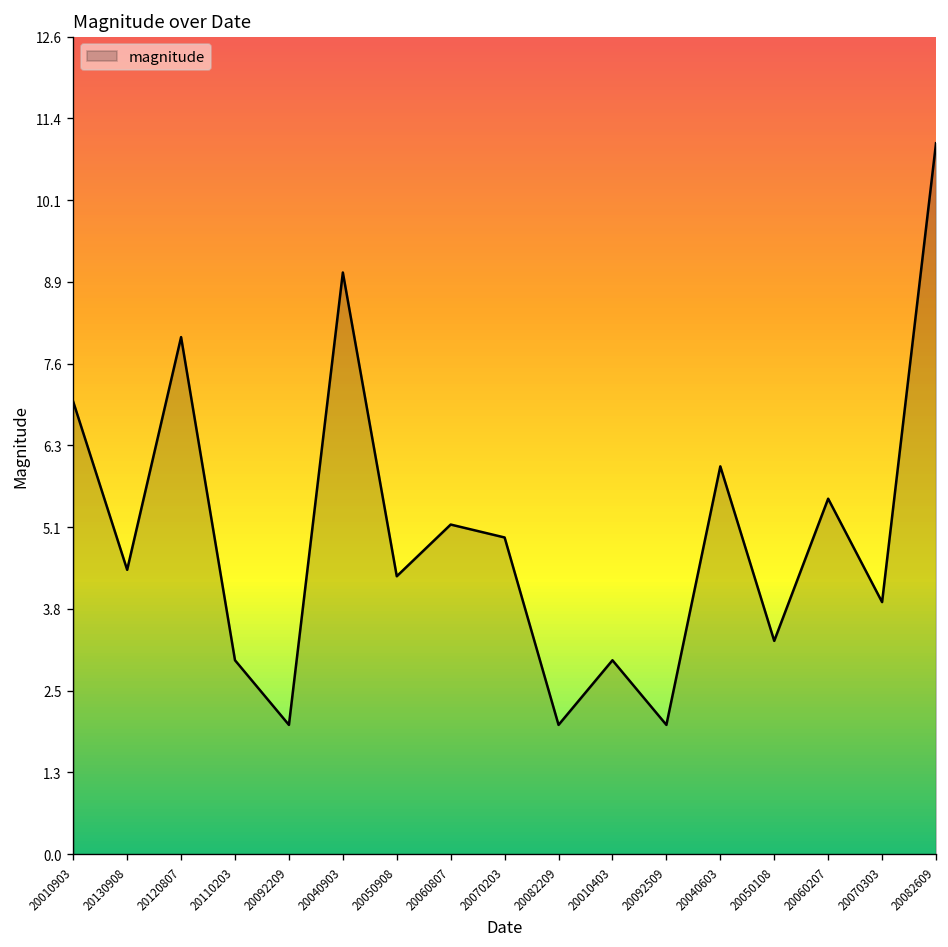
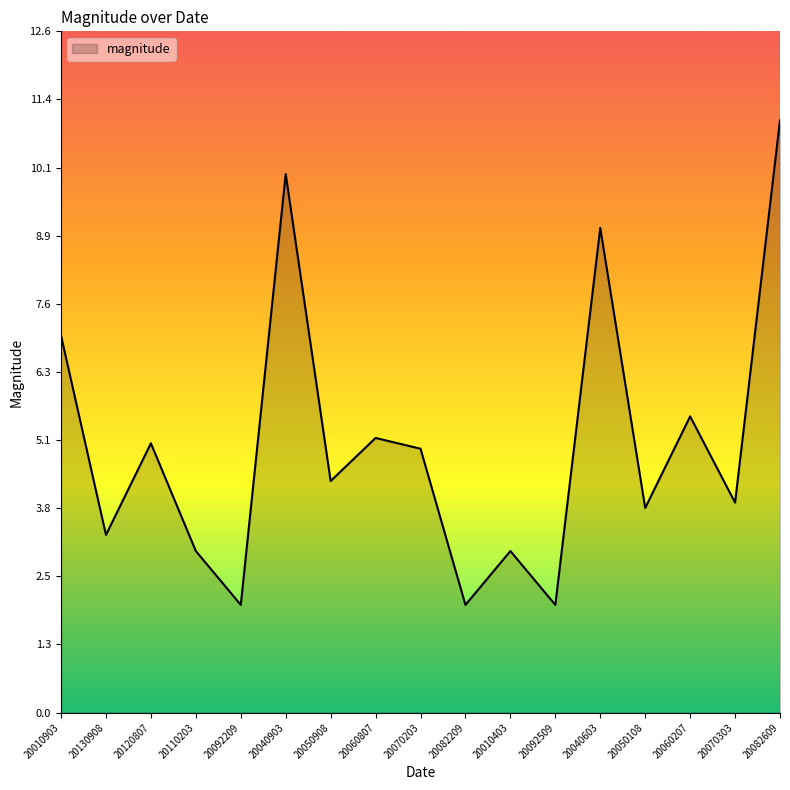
  {
    "20010903": 7.0,
-   "20130908": 4.4,
-   "20120807": 8,
+   "20130908": 3.3,
+   "20120807": 5,
    "20110203": 3.0,
    "20092209": 2.0,
-   "20040903": 9,
+   "20040903": 10,
    "20050908": 4.3,
    "20060807": 5.1,
    "20070203": 4.9,
    "20082209": 2.0,
    "20010403": 3.0,
    "20092509": 2.0,
-   "20040603": 6,
-   "20050108": 3.3,
+   "20040603": 9,
+   "20050108": 3.8,
    "20060207": 5.5,
    "20070303": 3.9,
    "20082609": 11.0
  }
